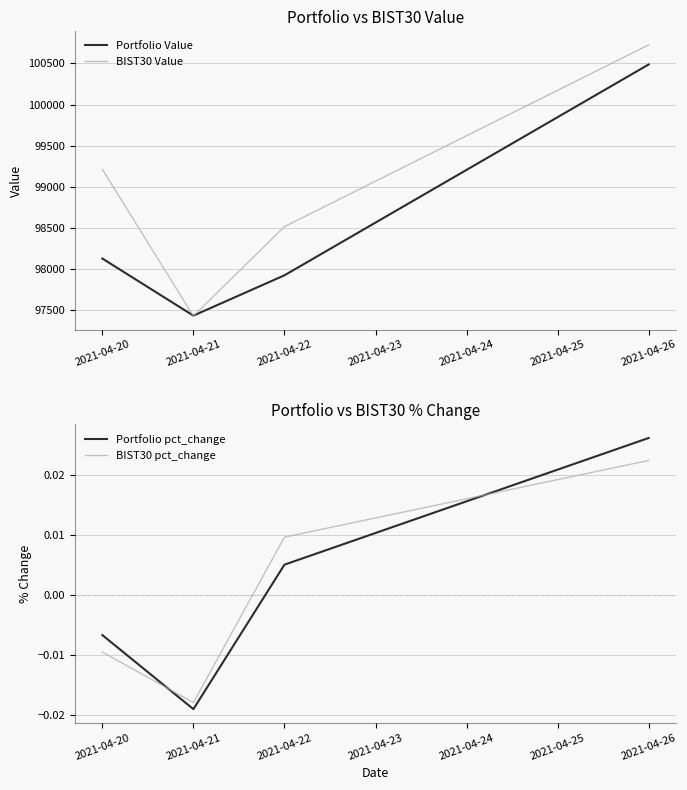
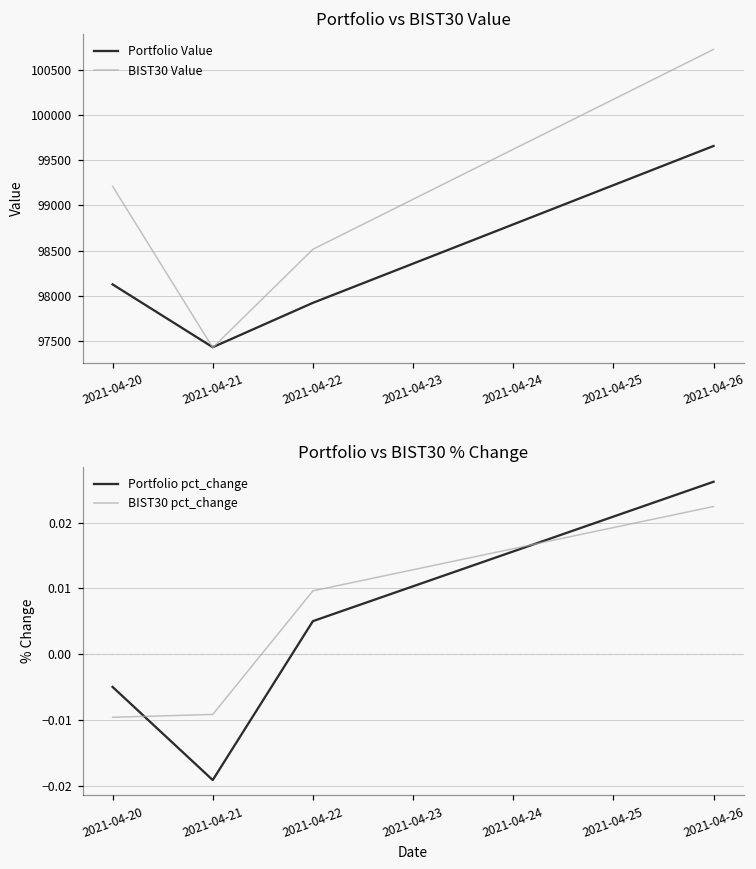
  {
    "Portfolio vs BIST30 Value": {
      "Portfolio Value": {
        "2021-04-20": 98100,
        "2021-04-22": 97900,
-       "2021-04-26": 100500
+       "2021-04-26": 99700
      },
      "BIST30 Value": {
        "2021-04-20": 99200,
        "2021-04-22": 98500,
        "2021-04-26": 100700
      }
    },
    "Portfolio vs BIST30 % Change": {
      "Portfolio pct_change": {
-       "2021-04-20": -0.007,
+       "2021-04-20": -0.005,
        "2021-04-21": -0.019,
        "2021-04-22": 0.005,
        "2021-04-26": 0.026
      },
      "BIST30 pct_change": {
        "2021-04-20": -0.010,
-       "2021-04-21": -0.018,
+       "2021-04-21": -0.009,
        "2021-04-22": 0.010,
        "2021-04-26": 0.022
      }
    }
  }
